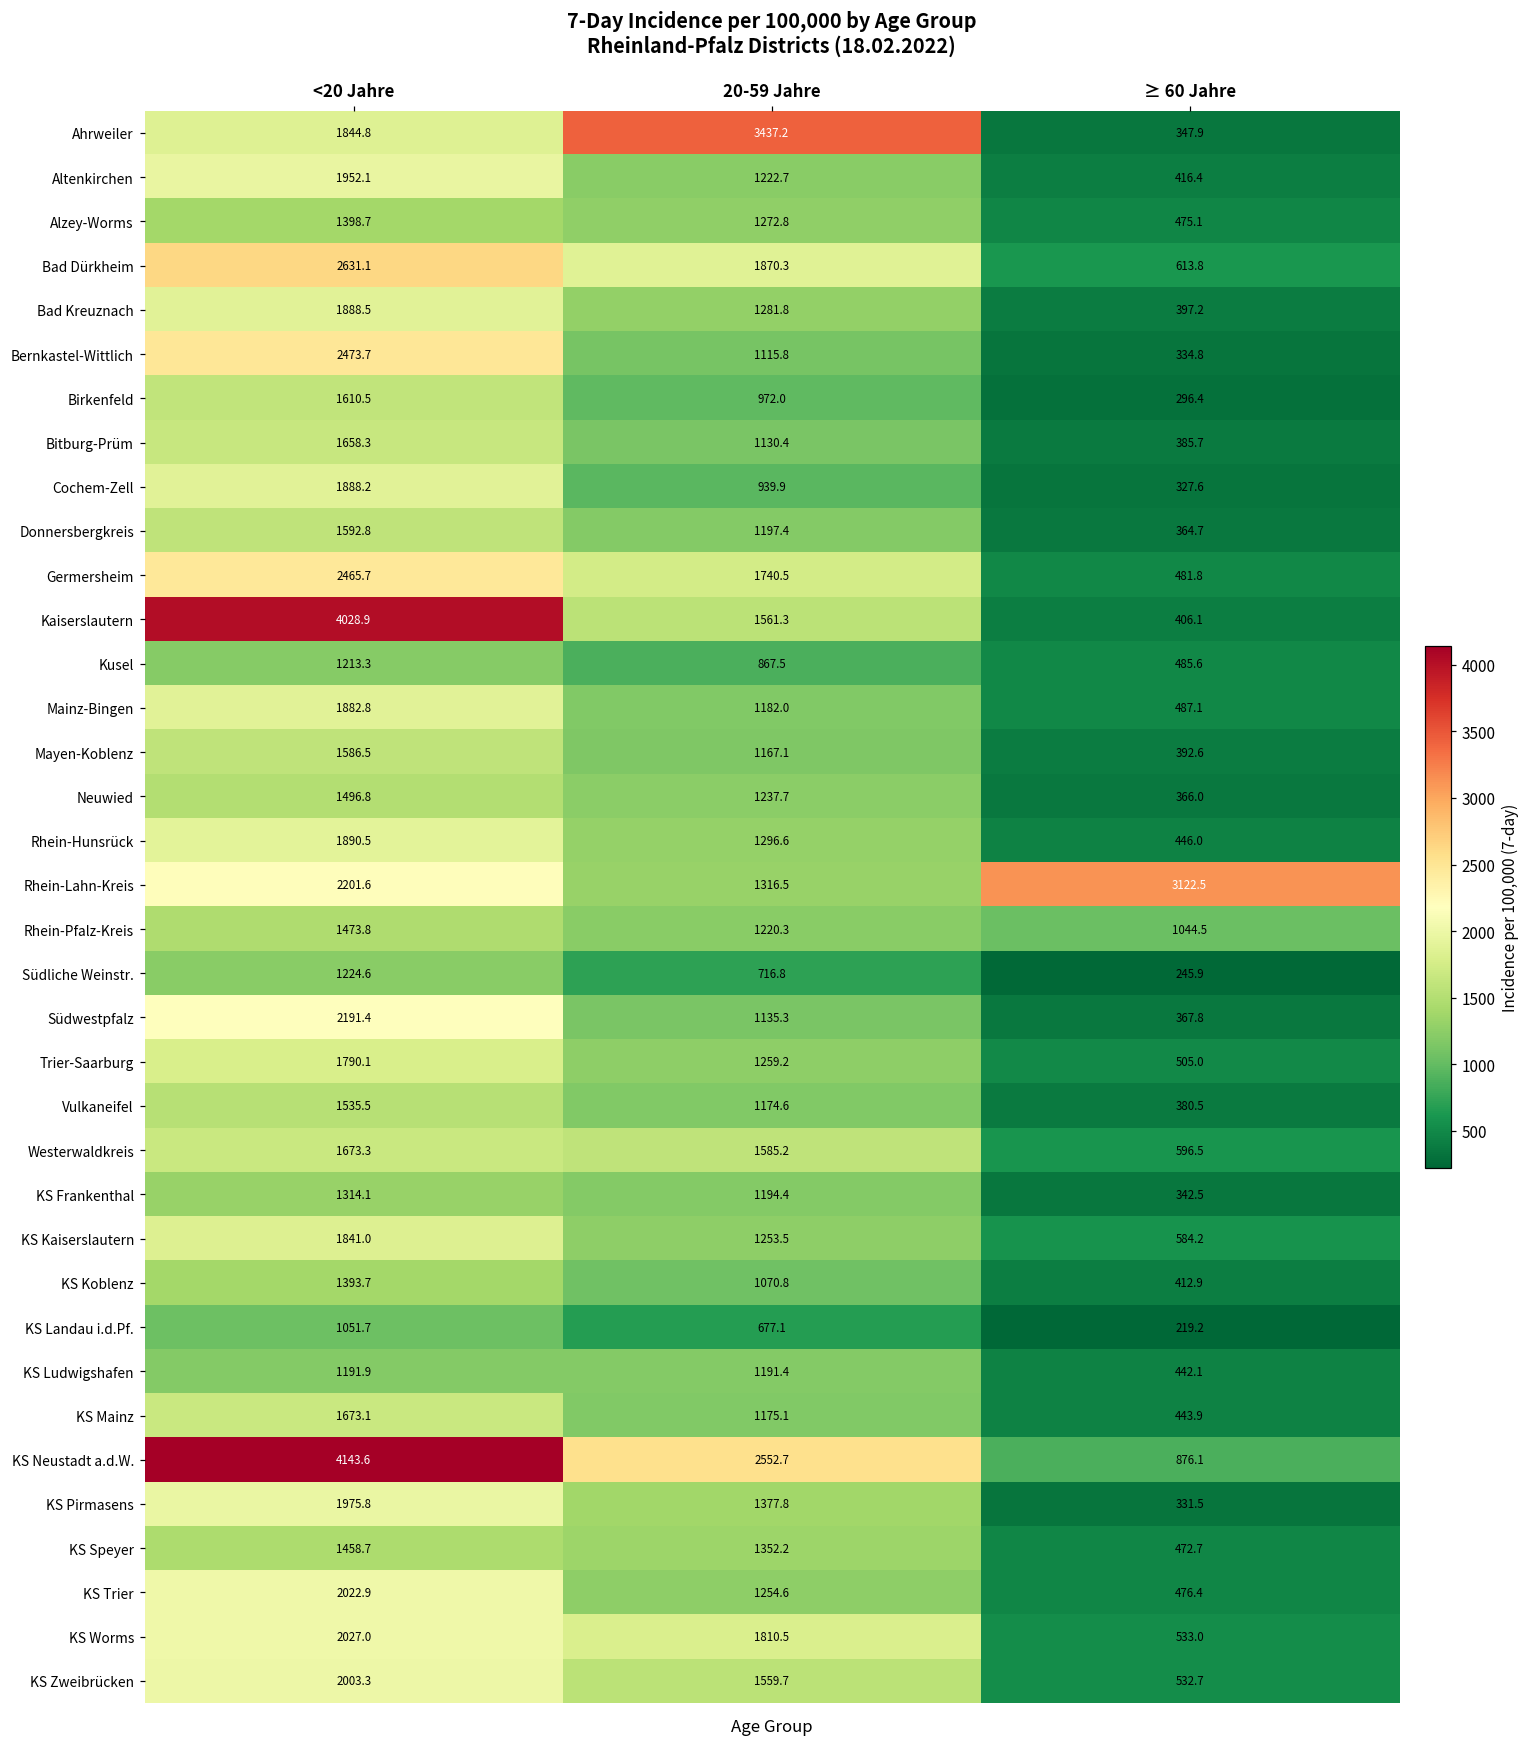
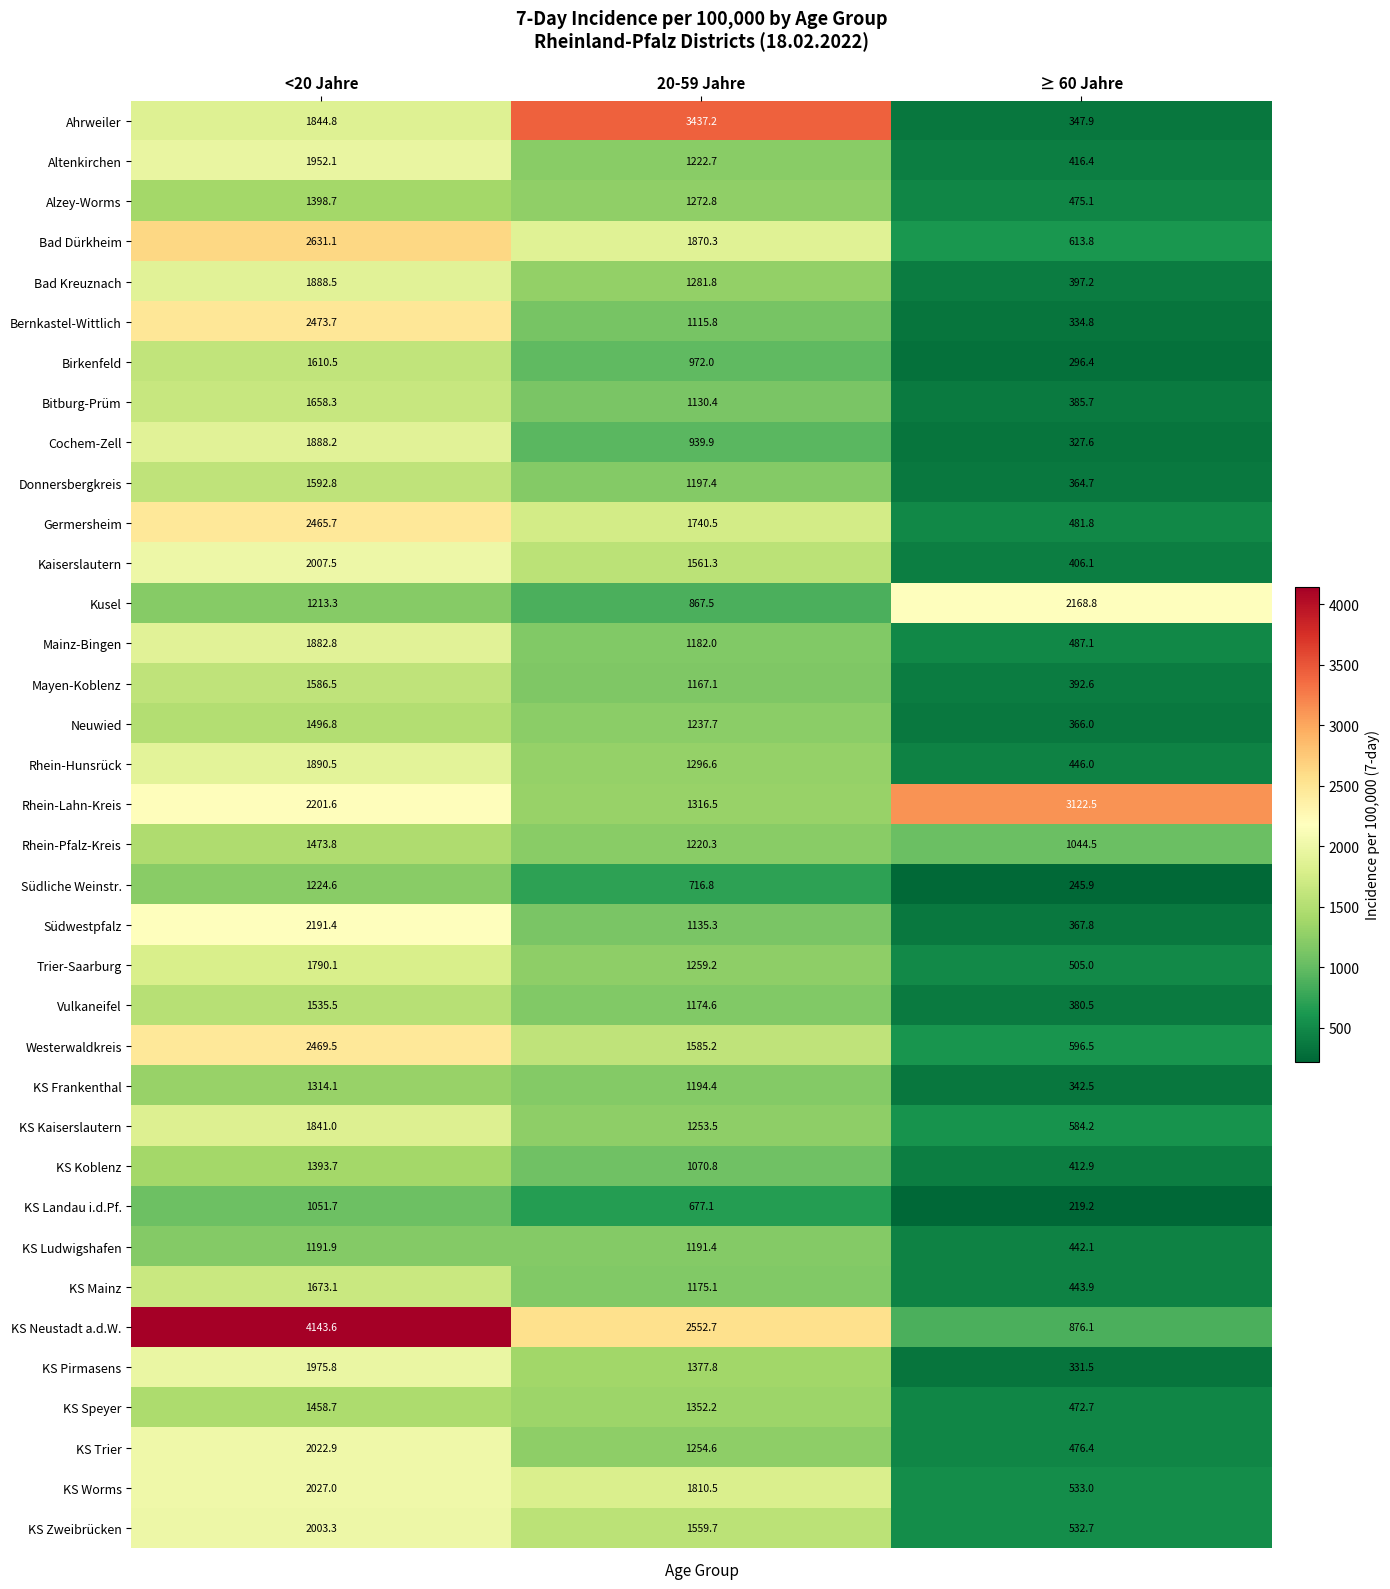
  {
    "Ahrweiler": {
      "<20 Jahre": 1844.8,
      "20-59 Jahre": 3437.2,
      "≥ 60 Jahre": 347.9
    },
    "Altenkirchen": {
      "<20 Jahre": 1952.1,
      "20-59 Jahre": 1222.7,
      "≥ 60 Jahre": 416.4
    },
    "Alzey-Worms": {
      "<20 Jahre": 1398.7,
      "20-59 Jahre": 1272.8,
      "≥ 60 Jahre": 475.1
    },
    "Bad Dürkheim": {
      "<20 Jahre": 2631.1,
      "20-59 Jahre": 1870.3,
      "≥ 60 Jahre": 613.8
    },
    "Bad Kreuznach": {
      "<20 Jahre": 1888.5,
      "20-59 Jahre": 1281.8,
      "≥ 60 Jahre": 397.2
    },
    "Bernkastel-Wittlich": {
      "<20 Jahre": 2473.7,
      "20-59 Jahre": 1115.8,
      "≥ 60 Jahre": 334.8
    },
    "Birkenfeld": {
      "<20 Jahre": 1610.5,
      "20-59 Jahre": 972.0,
      "≥ 60 Jahre": 296.4
    },
    "Bitburg-Prüm": {
      "<20 Jahre": 1658.3,
      "20-59 Jahre": 1130.4,
      "≥ 60 Jahre": 385.7
    },
    "Cochem-Zell": {
      "<20 Jahre": 1888.2,
      "20-59 Jahre": 939.9,
      "≥ 60 Jahre": 327.6
    },
    "Donnersbergkreis": {
      "<20 Jahre": 1592.8,
      "20-59 Jahre": 1197.4,
      "≥ 60 Jahre": 364.7
    },
    "Germersheim": {
      "<20 Jahre": 2465.7,
      "20-59 Jahre": 1740.5,
      "≥ 60 Jahre": 481.8
    },
    "Kaiserslautern": {
-     "<20 Jahre": 4028.9,
+     "<20 Jahre": 2007.5,
      "20-59 Jahre": 1561.3,
      "≥ 60 Jahre": 406.1
    },
    "Kusel": {
      "<20 Jahre": 1213.3,
      "20-59 Jahre": 867.5,
-     "≥ 60 Jahre": 485.6
+     "≥ 60 Jahre": 2168.8
    },
    "Mainz-Bingen": {
      "<20 Jahre": 1882.8,
      "20-59 Jahre": 1182.0,
      "≥ 60 Jahre": 487.1
    },
    "Mayen-Koblenz": {
      "<20 Jahre": 1586.5,
      "20-59 Jahre": 1167.1,
      "≥ 60 Jahre": 392.6
    },
    "Neuwied": {
      "<20 Jahre": 1496.8,
      "20-59 Jahre": 1237.7,
      "≥ 60 Jahre": 366.0
    },
    "Rhein-Hunsrück": {
      "<20 Jahre": 1890.5,
      "20-59 Jahre": 1296.6,
      "≥ 60 Jahre": 446.0
    },
    "Rhein-Lahn-Kreis": {
      "<20 Jahre": 2201.6,
      "20-59 Jahre": 1316.5,
      "≥ 60 Jahre": 3122.5
    },
    "Rhein-Pfalz-Kreis": {
      "<20 Jahre": 1473.8,
      "20-59 Jahre": 1220.3,
      "≥ 60 Jahre": 1044.5
    },
    "Südliche Weinstr.": {
      "<20 Jahre": 1224.6,
      "20-59 Jahre": 716.8,
      "≥ 60 Jahre": 245.9
    },
    "Südwestpfalz": {
      "<20 Jahre": 2191.4,
      "20-59 Jahre": 1135.3,
      "≥ 60 Jahre": 367.8
    },
    "Trier-Saarburg": {
      "<20 Jahre": 1790.1,
      "20-59 Jahre": 1259.2,
      "≥ 60 Jahre": 505.0
    },
    "Vulkaneifel": {
      "<20 Jahre": 1535.5,
      "20-59 Jahre": 1174.6,
      "≥ 60 Jahre": 380.5
    },
    "Westerwaldkreis": {
-     "<20 Jahre": 1673.3,
+     "<20 Jahre": 2469.5,
      "20-59 Jahre": 1585.2,
      "≥ 60 Jahre": 596.5
    },
    "KS Frankenthal": {
      "<20 Jahre": 1314.1,
      "20-59 Jahre": 1194.4,
      "≥ 60 Jahre": 342.5
    },
    "KS Kaiserslautern": {
      "<20 Jahre": 1841.0,
      "20-59 Jahre": 1253.5,
      "≥ 60 Jahre": 584.2
    },
    "KS Koblenz": {
      "<20 Jahre": 1393.7,
      "20-59 Jahre": 1070.8,
      "≥ 60 Jahre": 412.9
    },
    "KS Landau i.d.Pf.": {
      "<20 Jahre": 1051.7,
      "20-59 Jahre": 677.1,
      "≥ 60 Jahre": 219.2
    },
    "KS Ludwigshafen": {
      "<20 Jahre": 1191.9,
      "20-59 Jahre": 1191.4,
      "≥ 60 Jahre": 442.1
    },
    "KS Mainz": {
      "<20 Jahre": 1673.1,
      "20-59 Jahre": 1175.1,
      "≥ 60 Jahre": 443.9
    },
    "KS Neustadt a.d.W.": {
      "<20 Jahre": 4143.6,
      "20-59 Jahre": 2552.7,
      "≥ 60 Jahre": 876.1
    },
    "KS Pirmasens": {
      "<20 Jahre": 1975.8,
      "20-59 Jahre": 1377.8,
      "≥ 60 Jahre": 331.5
    },
    "KS Speyer": {
      "<20 Jahre": 1458.7,
      "20-59 Jahre": 1352.2,
      "≥ 60 Jahre": 472.7
    },
    "KS Trier": {
      "<20 Jahre": 2022.9,
      "20-59 Jahre": 1254.6,
      "≥ 60 Jahre": 476.4
    },
    "KS Worms": {
      "<20 Jahre": 2027.0,
      "20-59 Jahre": 1810.5,
      "≥ 60 Jahre": 533.0
    },
    "KS Zweibrücken": {
      "<20 Jahre": 2003.3,
      "20-59 Jahre": 1559.7,
      "≥ 60 Jahre": 532.7
    }
  }
